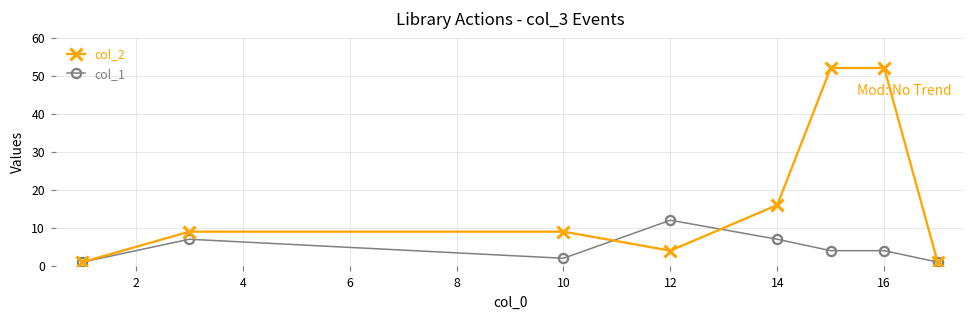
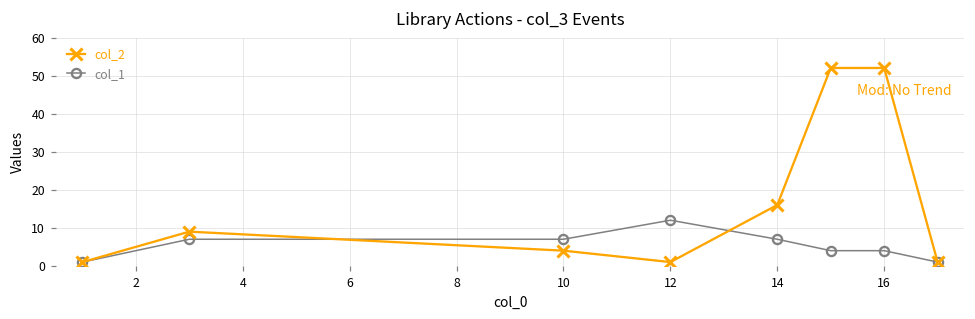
  {
    "col_2": {
-     "10": 9,
-     "12": 4,
+     "10": 4,
+     "12": 1,
      "14": 16,
      "16": 52
    },
    "col_1": {
-     "10": 2,
+     "10": 7,
      "12": 12,
      "14": 7,
      "16": 4
    }
  }
